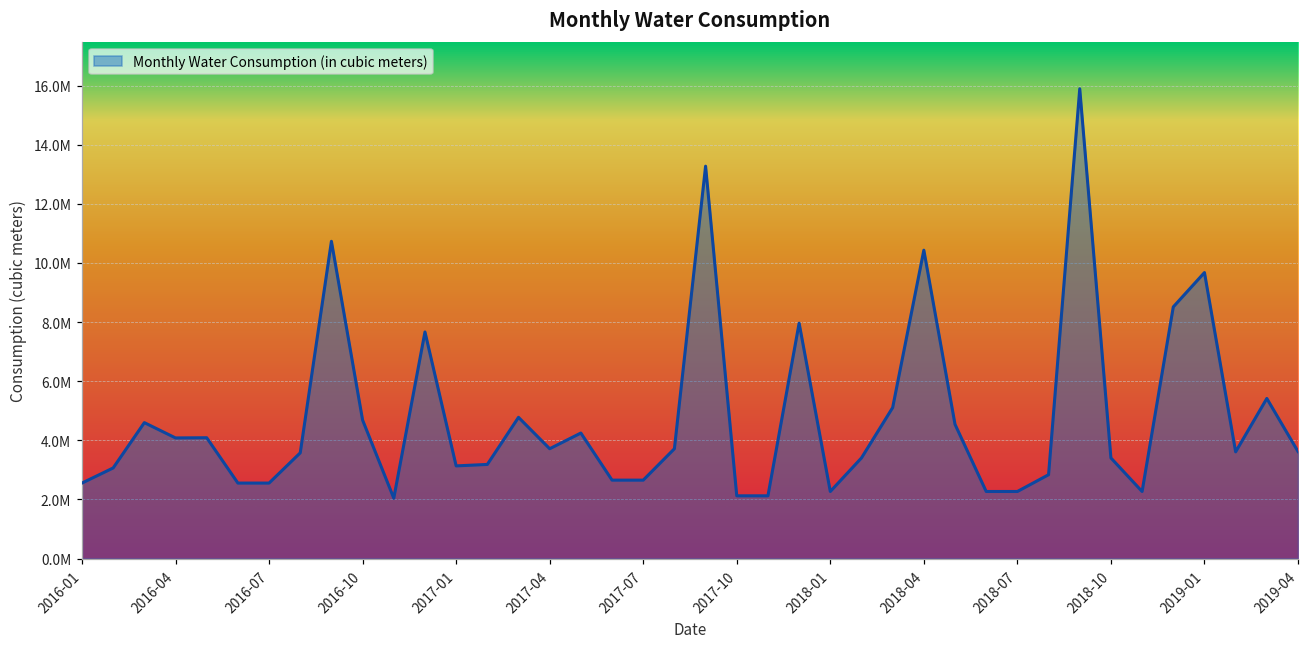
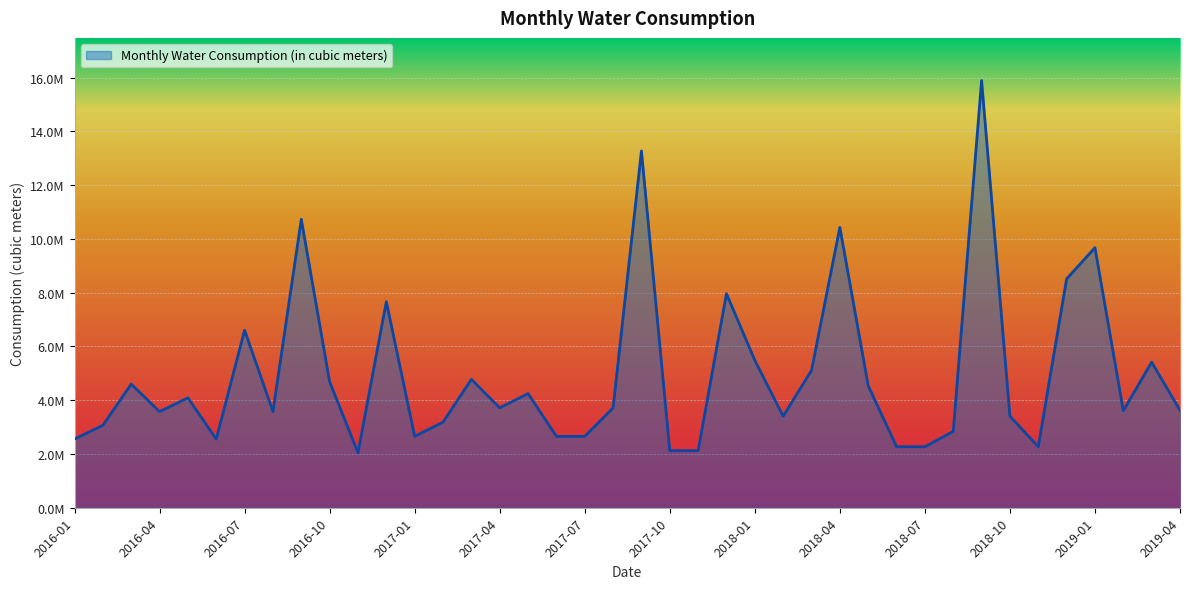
  {
    "2016-01": 2600000,
-   "2016-04": 4100000,
-   "2016-07": 2600000,
+   "2016-04": 3600000,
+   "2016-07": 6600000,
    "2016-10": 4700000,
-   "2017-01": 3100000,
+   "2017-01": 2700000,
    "2017-04": 3700000,
    "2017-07": 2700000,
    "2017-10": 2100000,
-   "2018-01": 2300000,
+   "2018-01": 5500000,
    "2018-04": 10400000,
    "2018-07": 2300000,
    "2018-10": 3400000,
    "2019-01": 9700000,
    "2019-04": 3600000
  }
